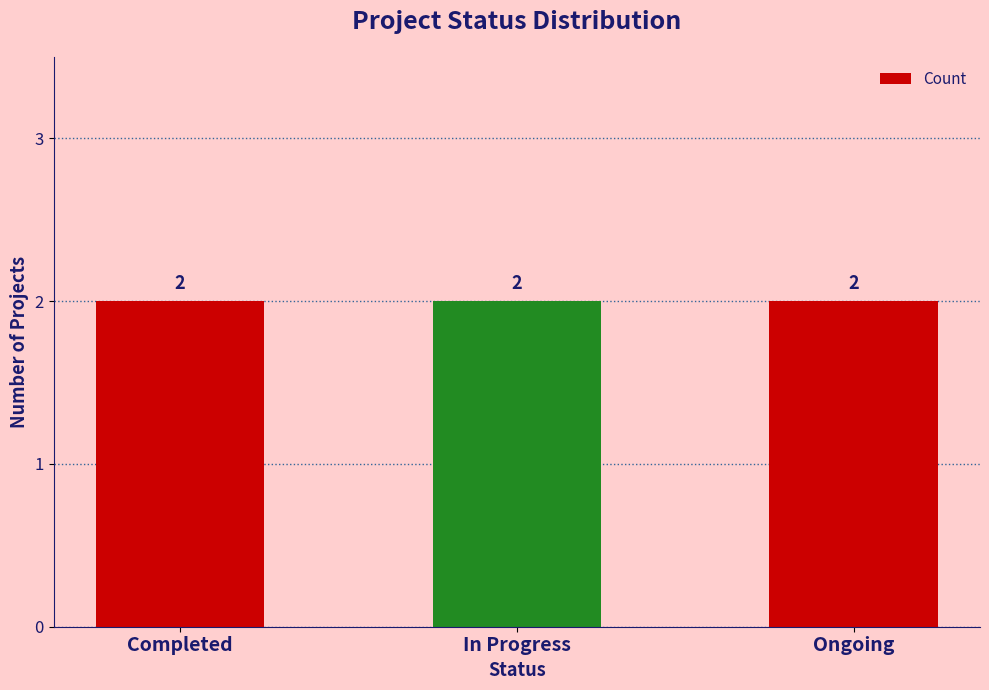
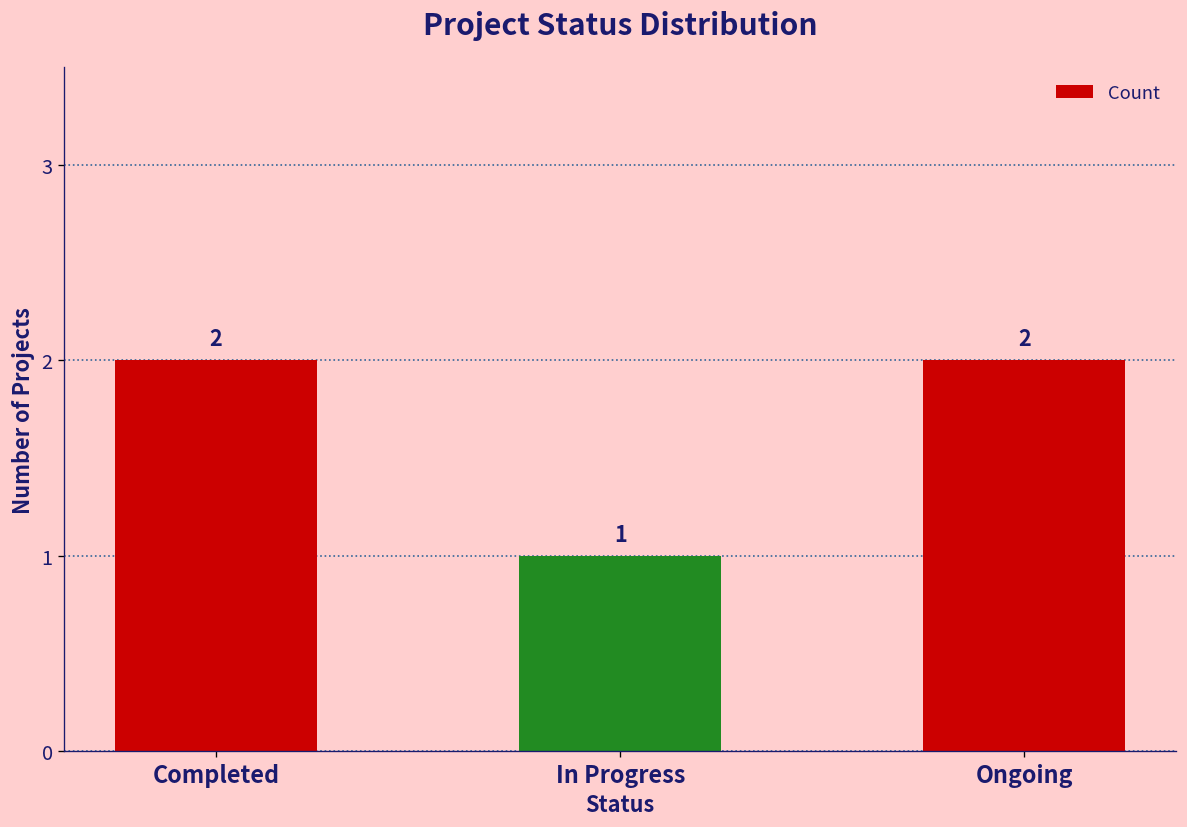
  {
    "Completed": 2,
-   "In Progress": 2,
+   "In Progress": 1,
    "Ongoing": 2
  }
